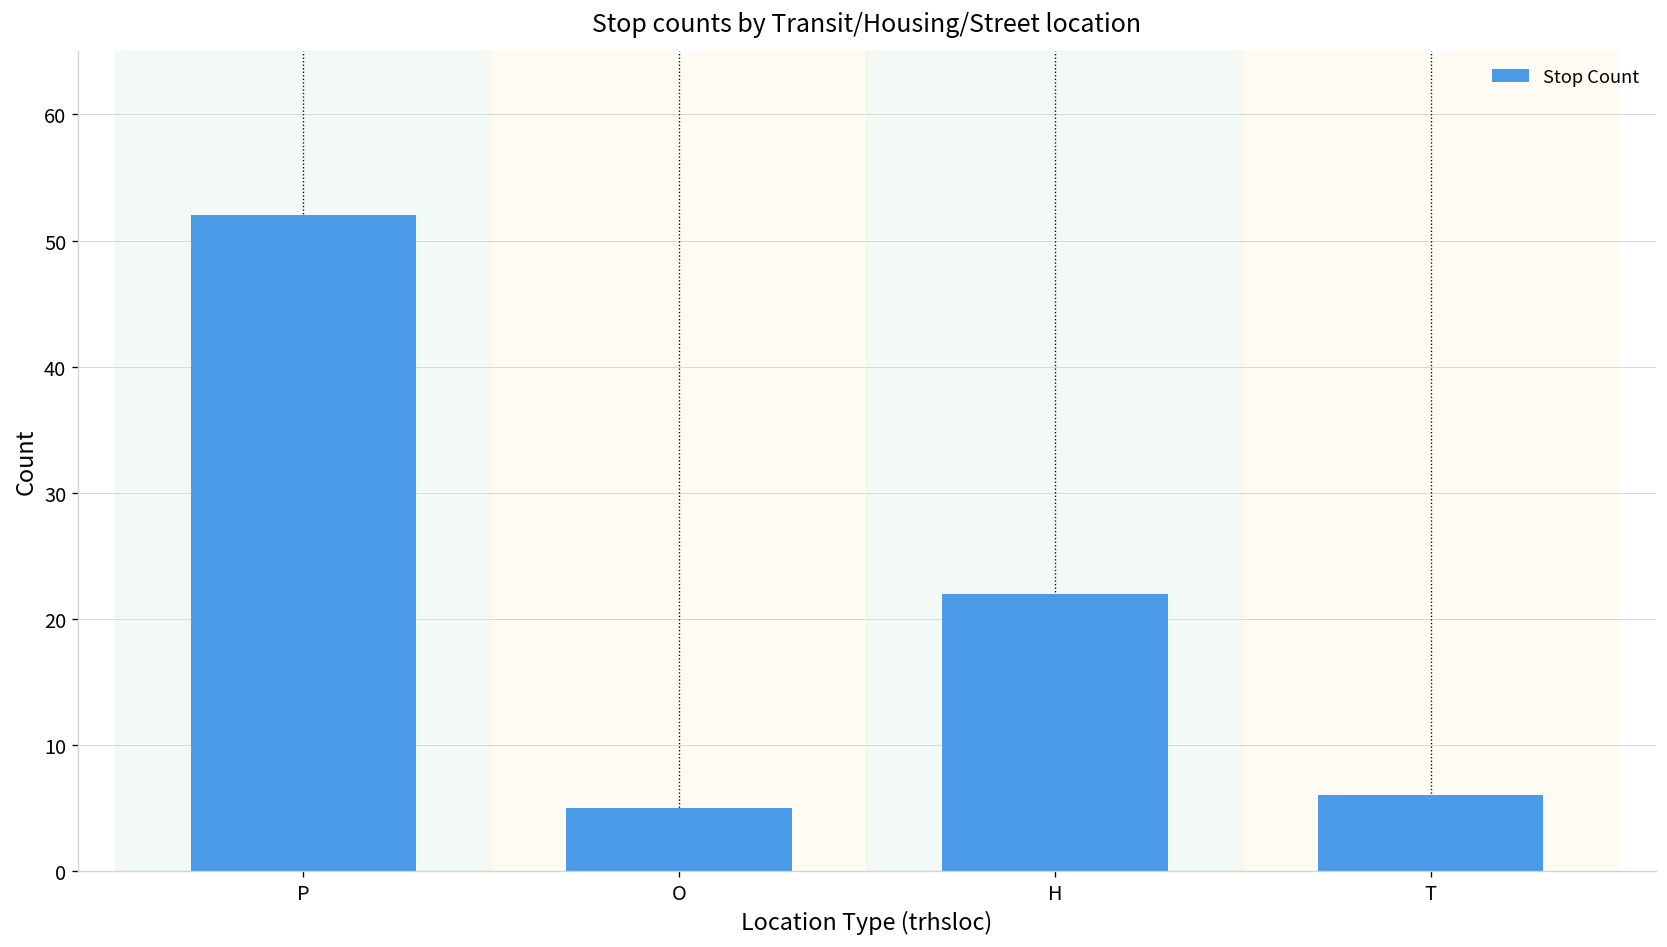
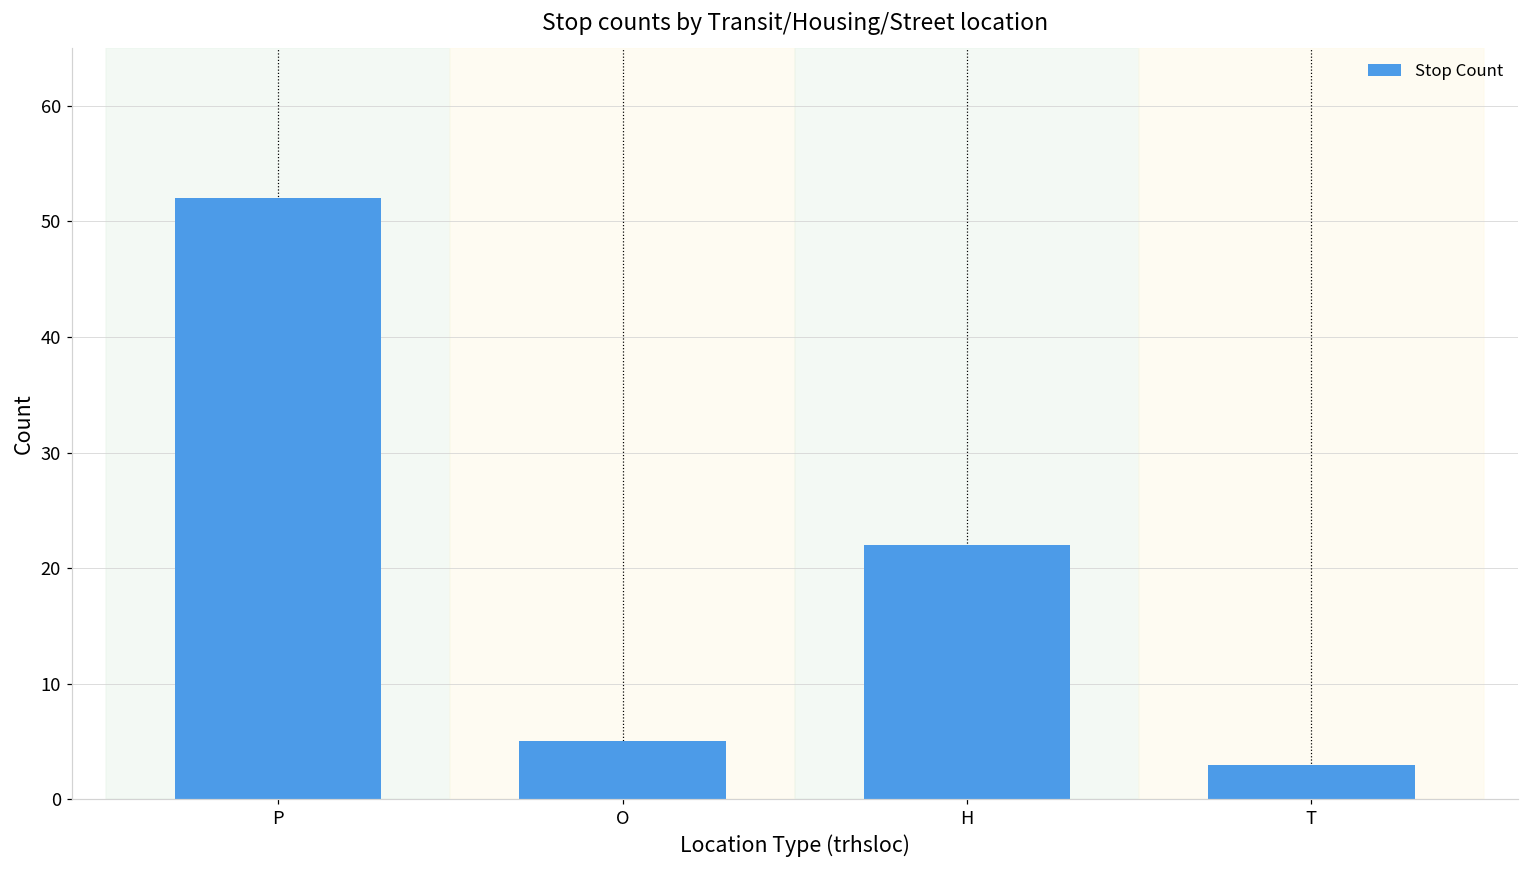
  {
    "P": 52,
    "O": 5,
    "H": 22,
-   "T": 6
+   "T": 3
  }
